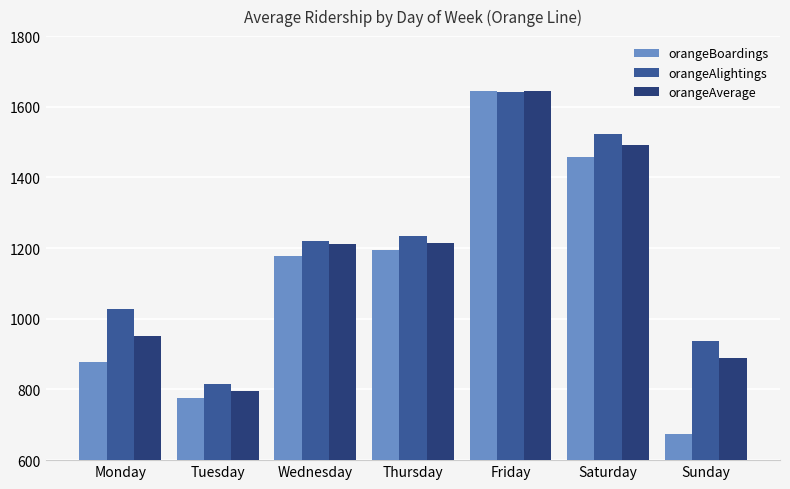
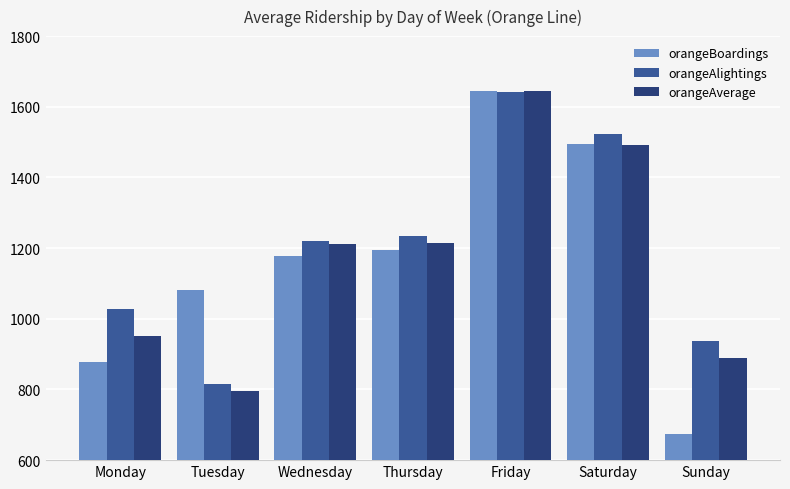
  {
    "orangeBoardings": {
      "Monday": 880,
-     "Tuesday": 780,
+     "Tuesday": 1080,
      "Wednesday": 1180,
      "Thursday": 1190,
      "Friday": 1650,
-     "Saturday": 1460,
+     "Saturday": 1500,
      "Sunday": 670
    }
  }
